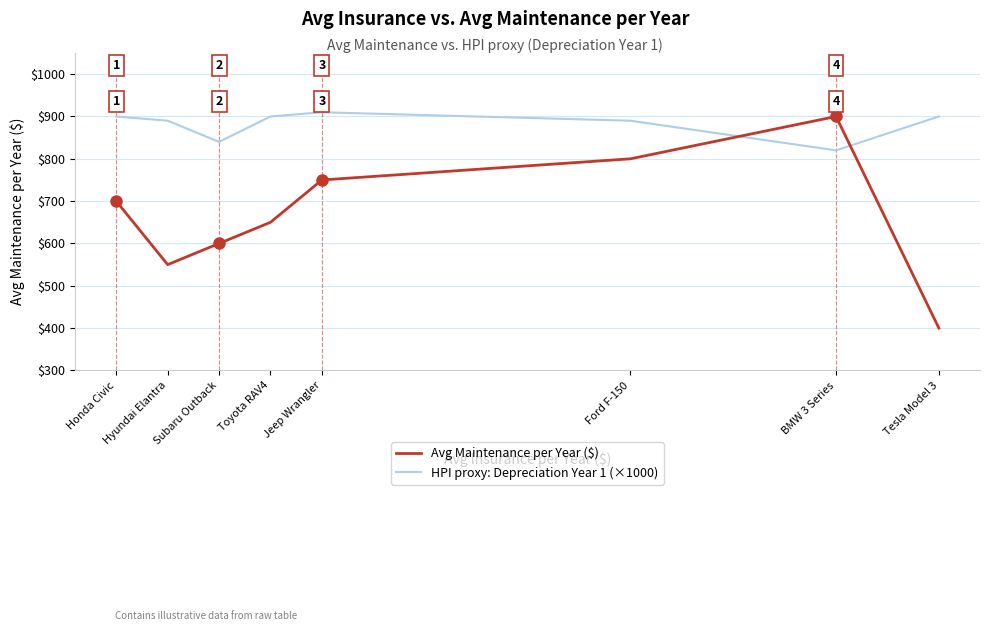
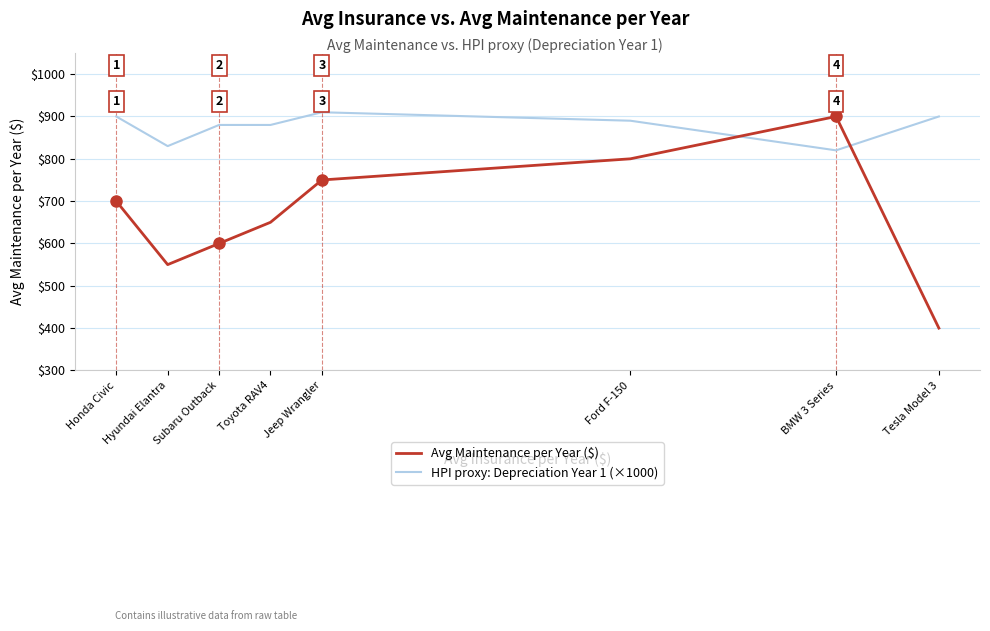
  {
    "HPI proxy: Depreciation Year 1 (×1000)": {
-     "Hyundai Elantra": "$890",
-     "Subaru Outback": "$840",
-     "Toyota RAV4": "$900",
+     "Hyundai Elantra": "$830",
+     "Subaru Outback": "$880",
+     "Toyota RAV4": "$880",
      "Ford F-150": "$890",
      "BMW 3 Series": "$820",
      "Tesla Model 3": "$900"
    }
  }
